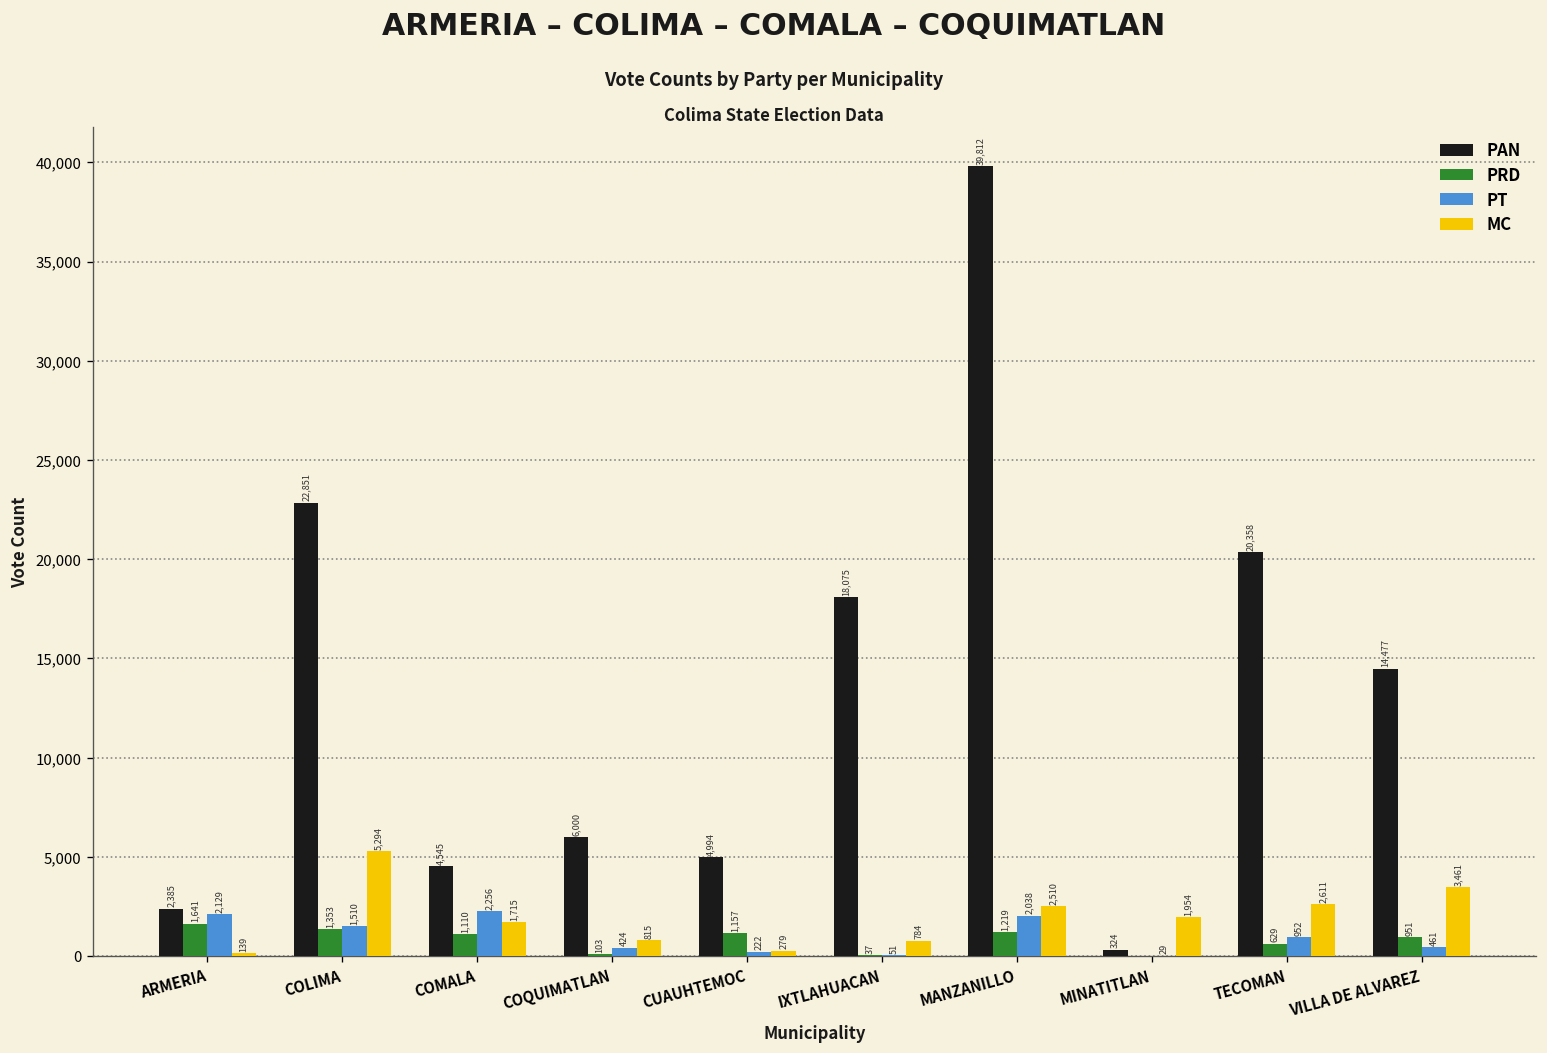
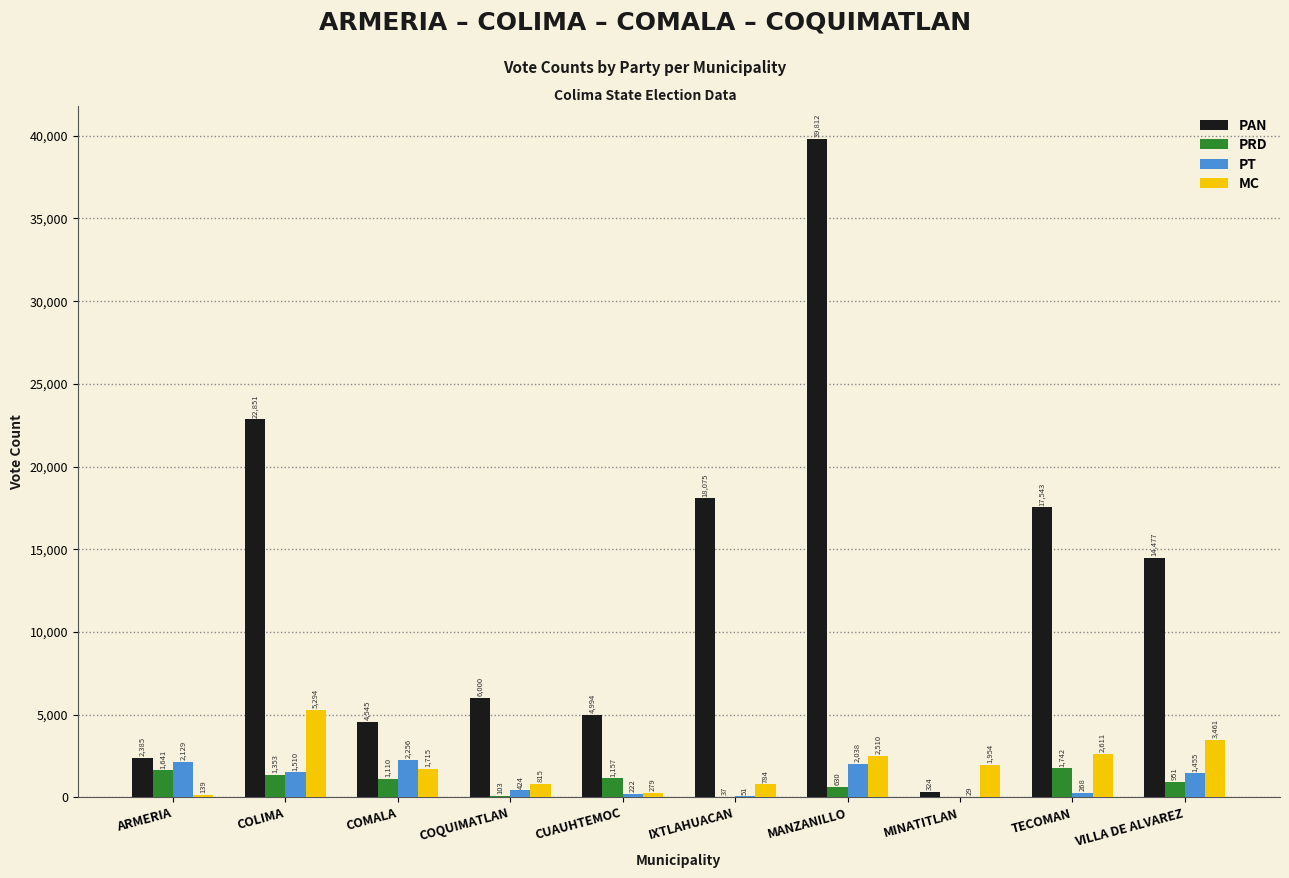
  {
    "PAN": {
      "ARMERIA": "2,385",
      "COLIMA": "22,851",
      "COMALA": "4,545",
      "COQUIMATLAN": "6,000",
      "CUAUHTEMOC": "4,994",
      "IXTLAHUACAN": "18,075",
      "MANZANILLO": "39,812",
      "MINATITLAN": "324",
-     "TECOMAN": "20,358",
+     "TECOMAN": "17,543",
      "VILLA DE ALVAREZ": "14,477"
    },
    "PRD": {
      "ARMERIA": "1,641",
      "COLIMA": "1,353",
      "COMALA": "1,110",
      "COQUIMATLAN": "103",
      "CUAUHTEMOC": "1,157",
      "IXTLAHUACAN": "37",
-     "MANZANILLO": "1,219",
-     "TECOMAN": "629",
+     "MANZANILLO": "630",
+     "TECOMAN": "1,742",
      "VILLA DE ALVAREZ": "951"
    },
    "PT": {
      "ARMERIA": "2,129",
      "COLIMA": "1,510",
      "COMALA": "2,256",
      "COQUIMATLAN": "424",
      "CUAUHTEMOC": "222",
      "IXTLAHUACAN": "51",
      "MANZANILLO": "2,038",
      "MINATITLAN": "29",
-     "TECOMAN": "952",
-     "VILLA DE ALVAREZ": "461"
+     "TECOMAN": "268",
+     "VILLA DE ALVAREZ": "1,455"
    },
    "MC": {
      "ARMERIA": "139",
      "COLIMA": "5,294",
      "COMALA": "1,715",
      "COQUIMATLAN": "815",
      "CUAUHTEMOC": "279",
      "IXTLAHUACAN": "784",
      "MANZANILLO": "2,510",
      "MINATITLAN": "1,954",
      "TECOMAN": "2,611",
      "VILLA DE ALVAREZ": "3,461"
    }
  }
